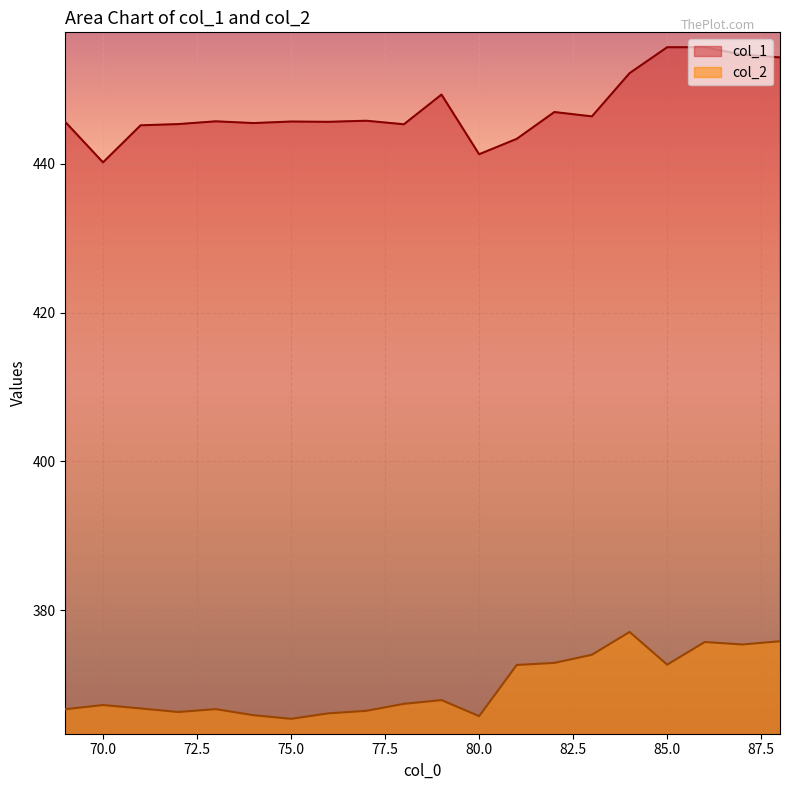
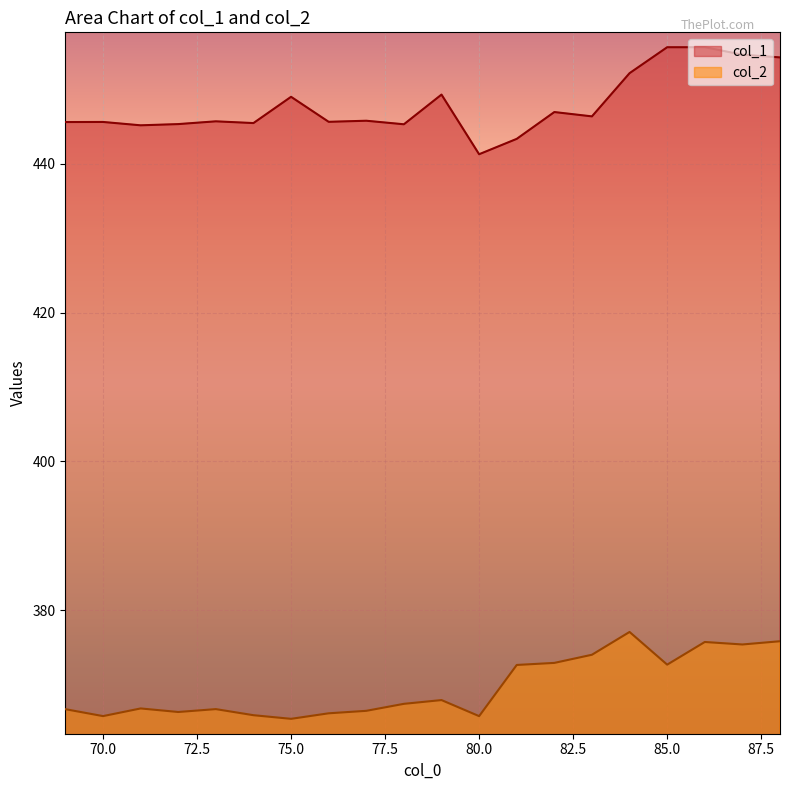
  {
    "col_1": {
-     "70.0": 440,
-     "75.0": 446,
+     "70.0": 446,
+     "75.0": 449,
      "80.0": 441,
      "85.0": 456
    },
    "col_2": {
-     "70.0": 367,
+     "70.0": 366,
      "75.0": 365,
      "80.0": 366,
      "85.0": 373
    }
  }
